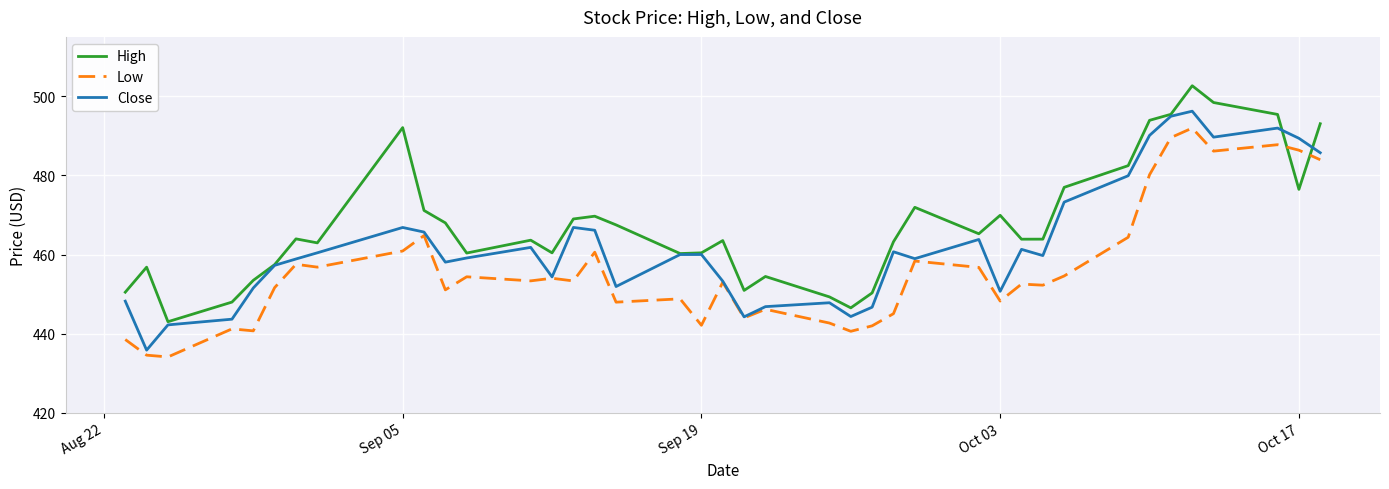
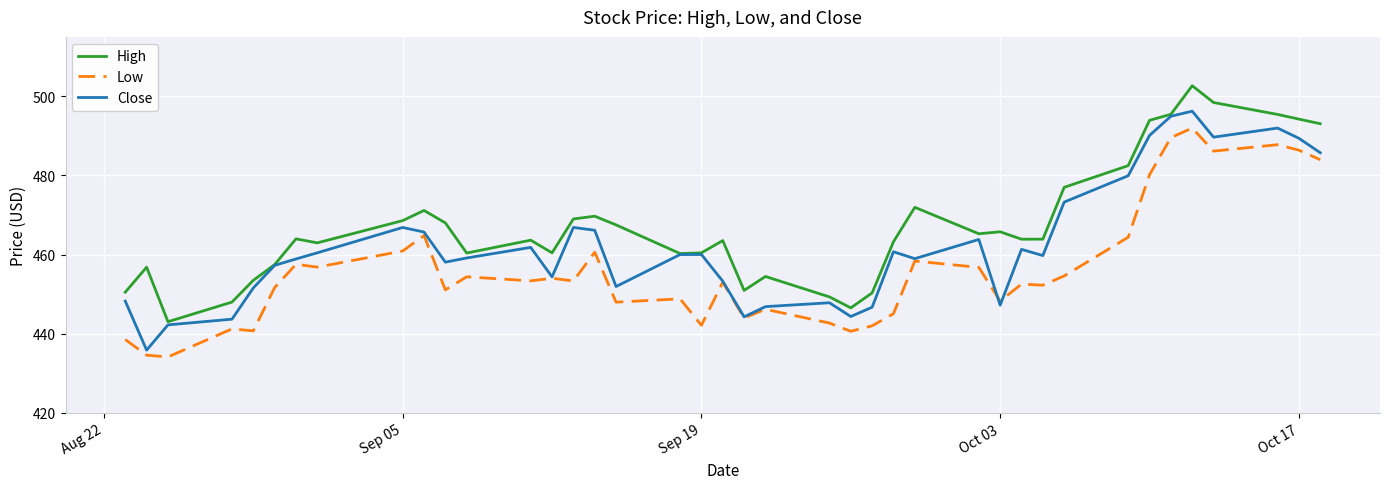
  {
    "High": {
-     "Sep 05": 492,
-     "Oct 03": 470,
-     "Oct 17": 476
+     "Sep 05": 469,
+     "Oct 03": 466,
+     "Oct 17": 494
    },
    "Low": {
      "Sep 05": 461,
      "Sep 19": 442,
      "Oct 03": 448,
      "Oct 17": 486
    },
    "Close": {
      "Sep 05": 467,
-     "Oct 03": 451,
+     "Oct 03": 447,
      "Oct 17": 489
    }
  }
